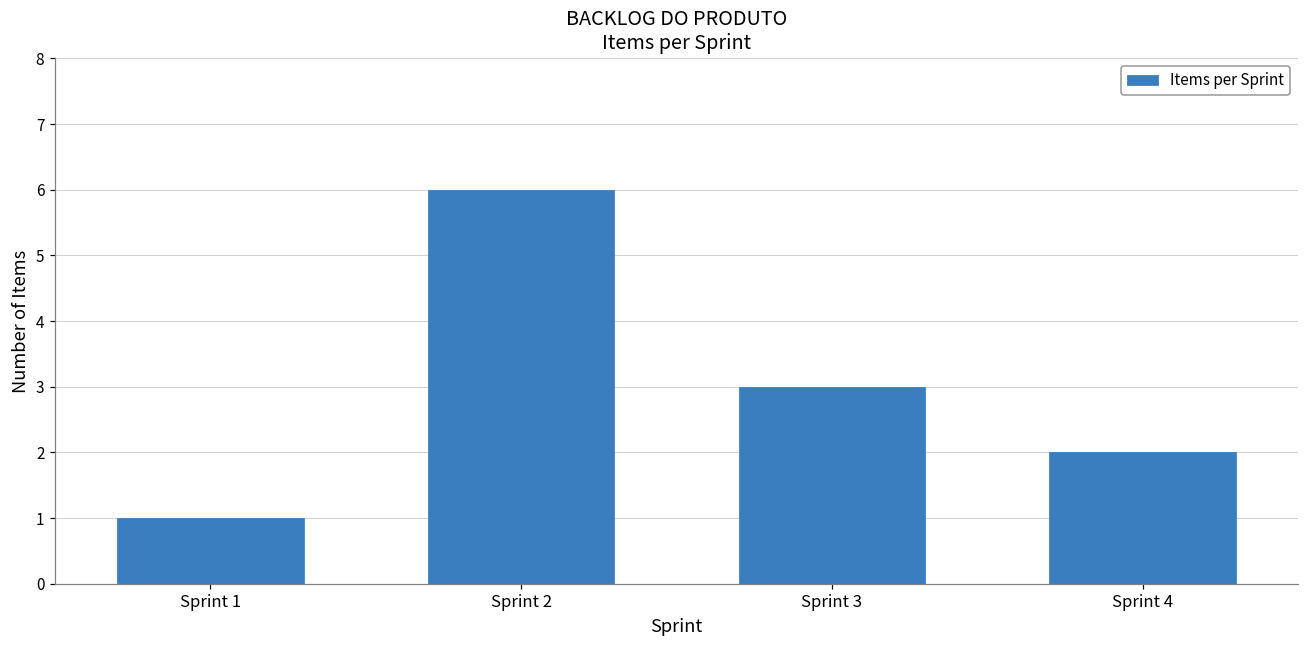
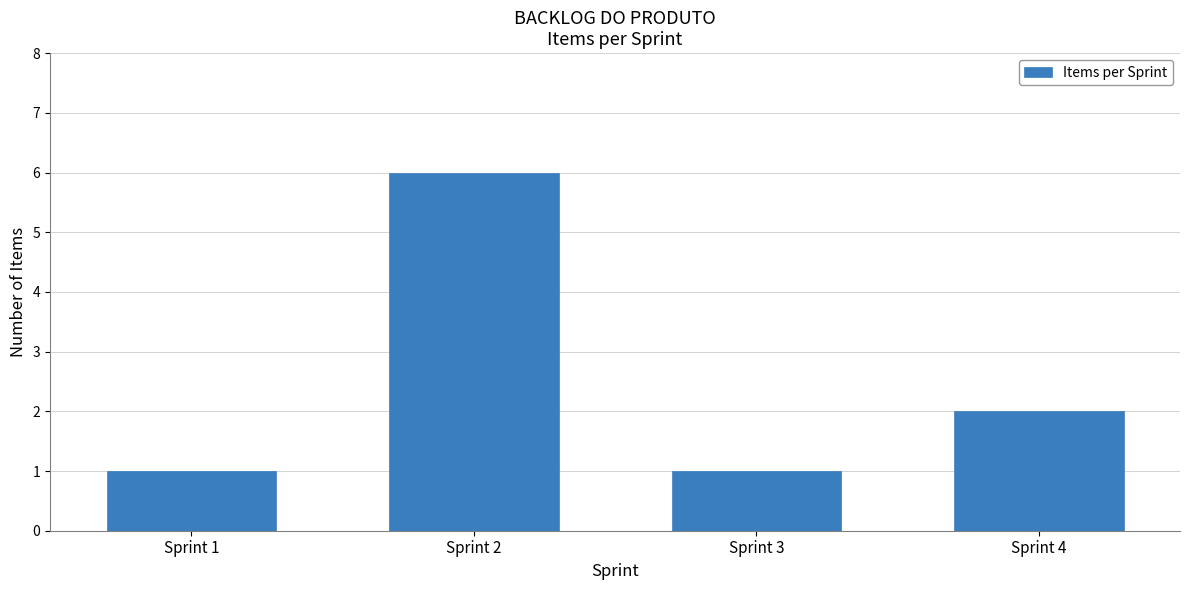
  {
    "Sprint 1": 1,
    "Sprint 2": 6,
-   "Sprint 3": 3,
+   "Sprint 3": 1,
    "Sprint 4": 2
  }
